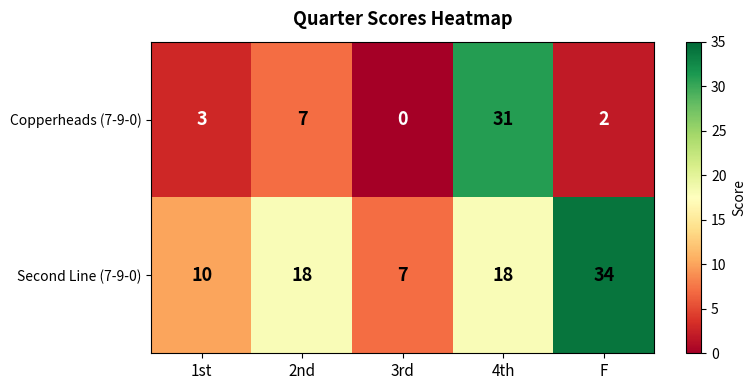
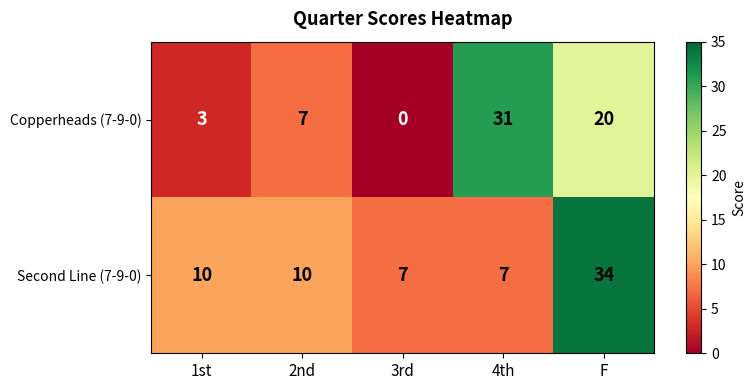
  {
    "Copperheads (7-9-0)": {
      "1st": 3,
      "2nd": 7,
      "3rd": 0,
      "4th": 31,
-     "F": 2
+     "F": 20
    },
    "Second Line (7-9-0)": {
      "1st": 10,
-     "2nd": 18,
+     "2nd": 10,
      "3rd": 7,
-     "4th": 18,
+     "4th": 7,
      "F": 34
    }
  }
